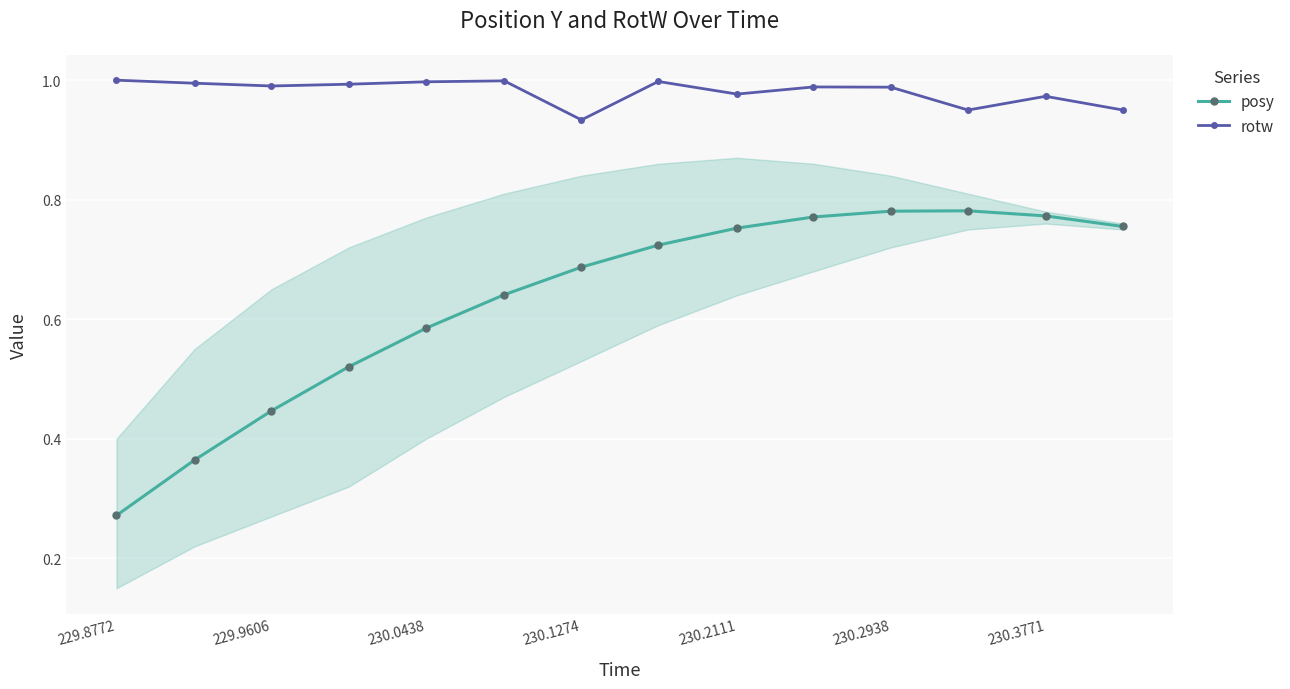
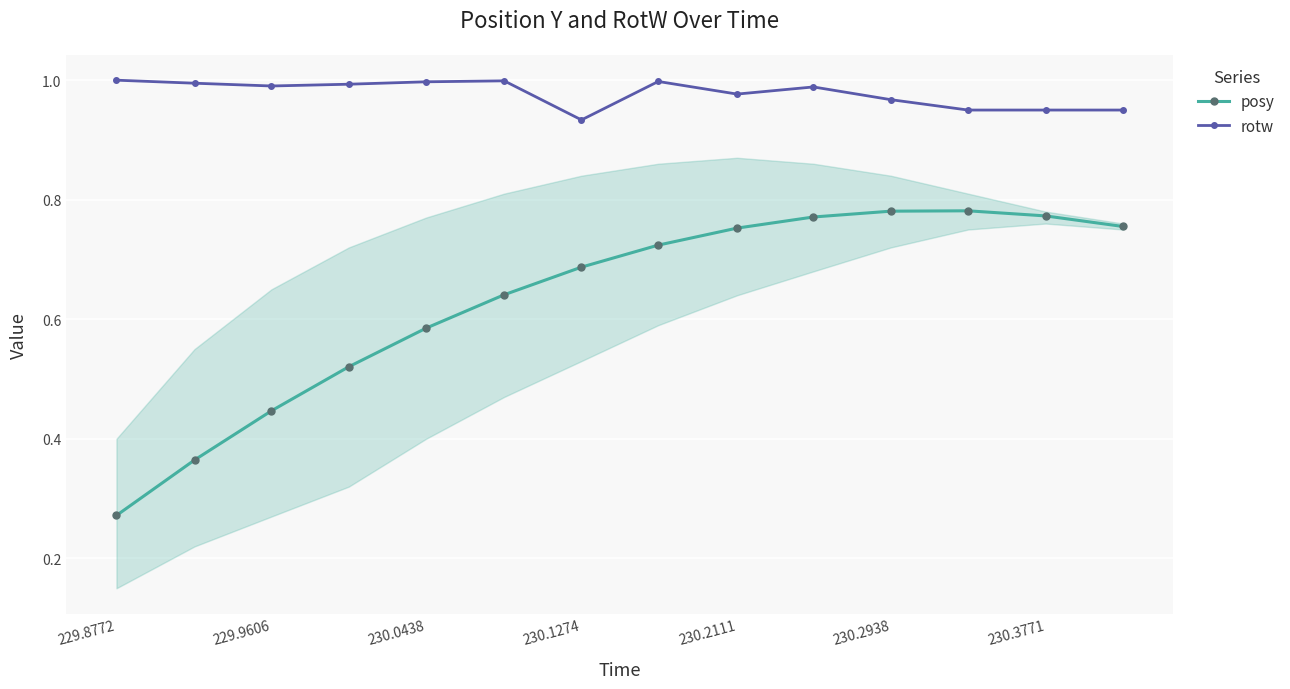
  {
    "rotw": {
      "229.8772": 1.00,
      "229.9606": 0.99,
      "230.0438": 1.00,
      "230.1274": 0.93,
      "230.2111": 0.98,
-     "230.2938": 0.99,
-     "230.3771": 0.97
+     "230.2938": 0.97,
+     "230.3771": 0.95
    }
  }
